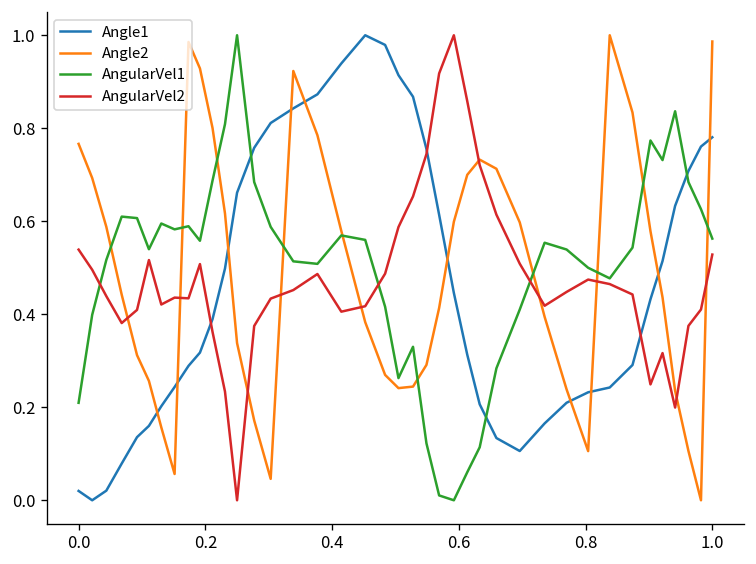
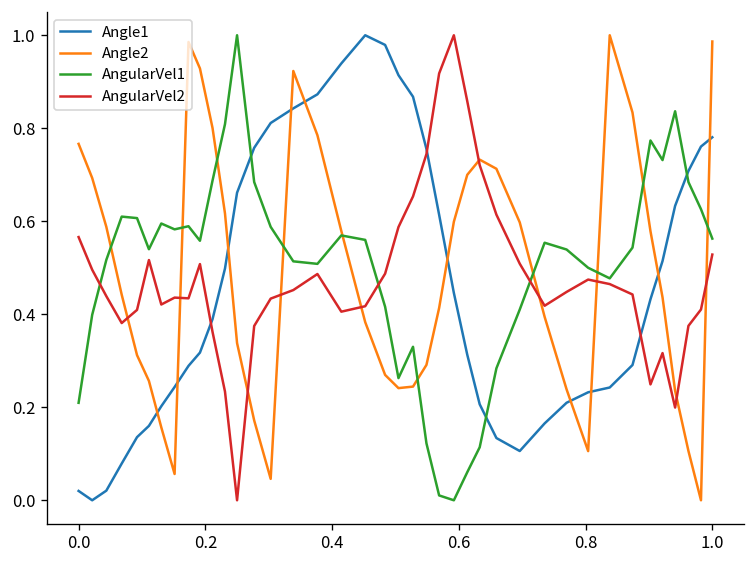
  {
    "Angle1": {
      "0.0": 0.02,
      "1.0": 0.78
    },
    "Angle2": {
      "0.0": 0.77,
      "1.0": 0.99
    },
    "AngularVel1": {
      "0.0": 0.21,
      "1.0": 0.56
    },
    "AngularVel2": {
-     "0.0": 0.54,
+     "0.0": 0.57,
      "1.0": 0.53
    }
  }
